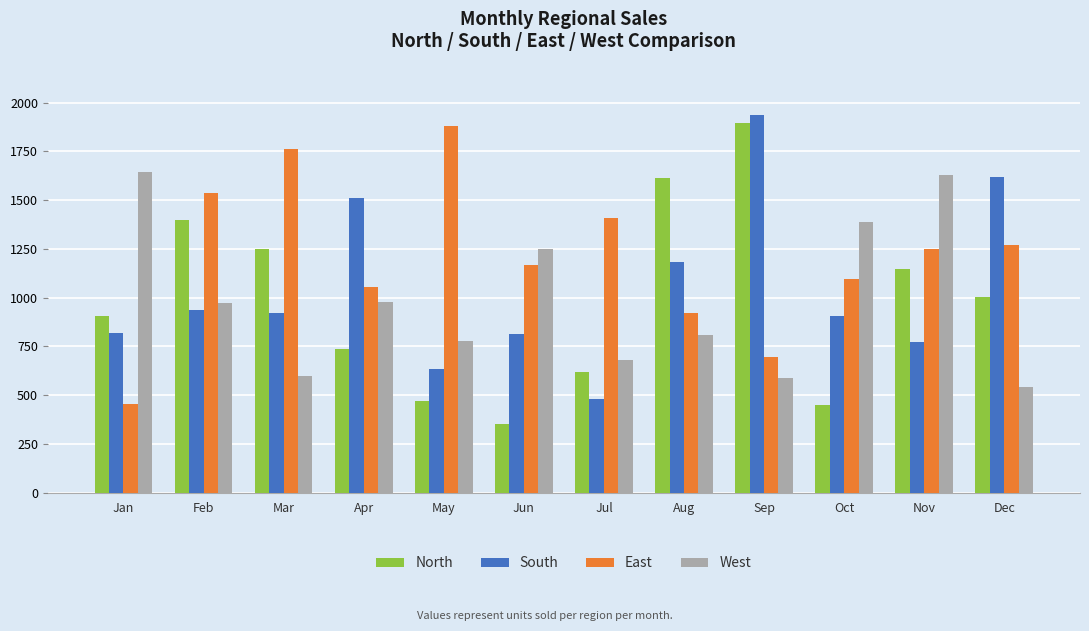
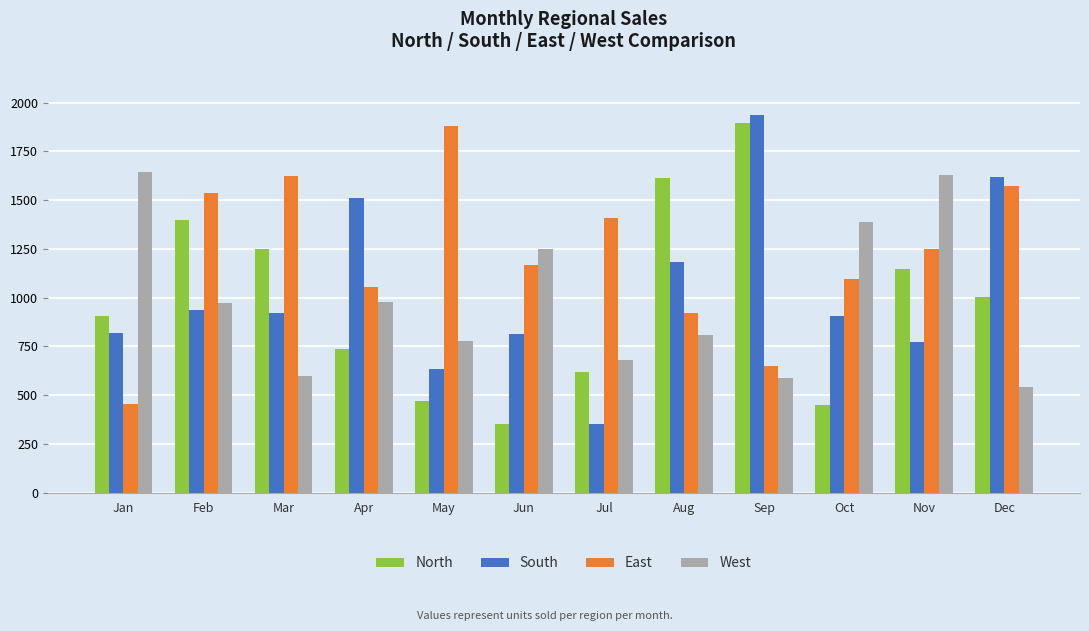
  {
    "North": {
      "Jan": 900,
      "Feb": 1400,
      "Mar": 1250,
      "Apr": 740,
      "May": 470,
      "Jun": 350,
      "Jul": 620,
      "Aug": 1610,
      "Sep": 1900,
      "Oct": 450,
      "Nov": 1150,
      "Dec": 1000
    },
    "South": {
      "Jan": 820,
      "Feb": 940,
      "Mar": 920,
      "Apr": 1510,
      "May": 640,
      "Jun": 810,
-     "Jul": 480,
+     "Jul": 350,
      "Aug": 1180,
      "Sep": 1940,
      "Oct": 910,
      "Nov": 770,
      "Dec": 1620
    },
    "East": {
      "Jan": 460,
      "Feb": 1540,
-     "Mar": 1760,
+     "Mar": 1630,
      "Apr": 1050,
      "May": 1880,
      "Jun": 1170,
      "Jul": 1410,
      "Aug": 920,
-     "Sep": 690,
+     "Sep": 650,
      "Oct": 1090,
      "Nov": 1250,
-     "Dec": 1270
+     "Dec": 1570
    },
    "West": {
      "Jan": 1650,
      "Feb": 970,
      "Mar": 600,
      "Apr": 980,
      "May": 780,
      "Jun": 1250,
      "Jul": 680,
      "Aug": 810,
      "Sep": 590,
      "Oct": 1390,
      "Nov": 1630,
      "Dec": 540
    }
  }
